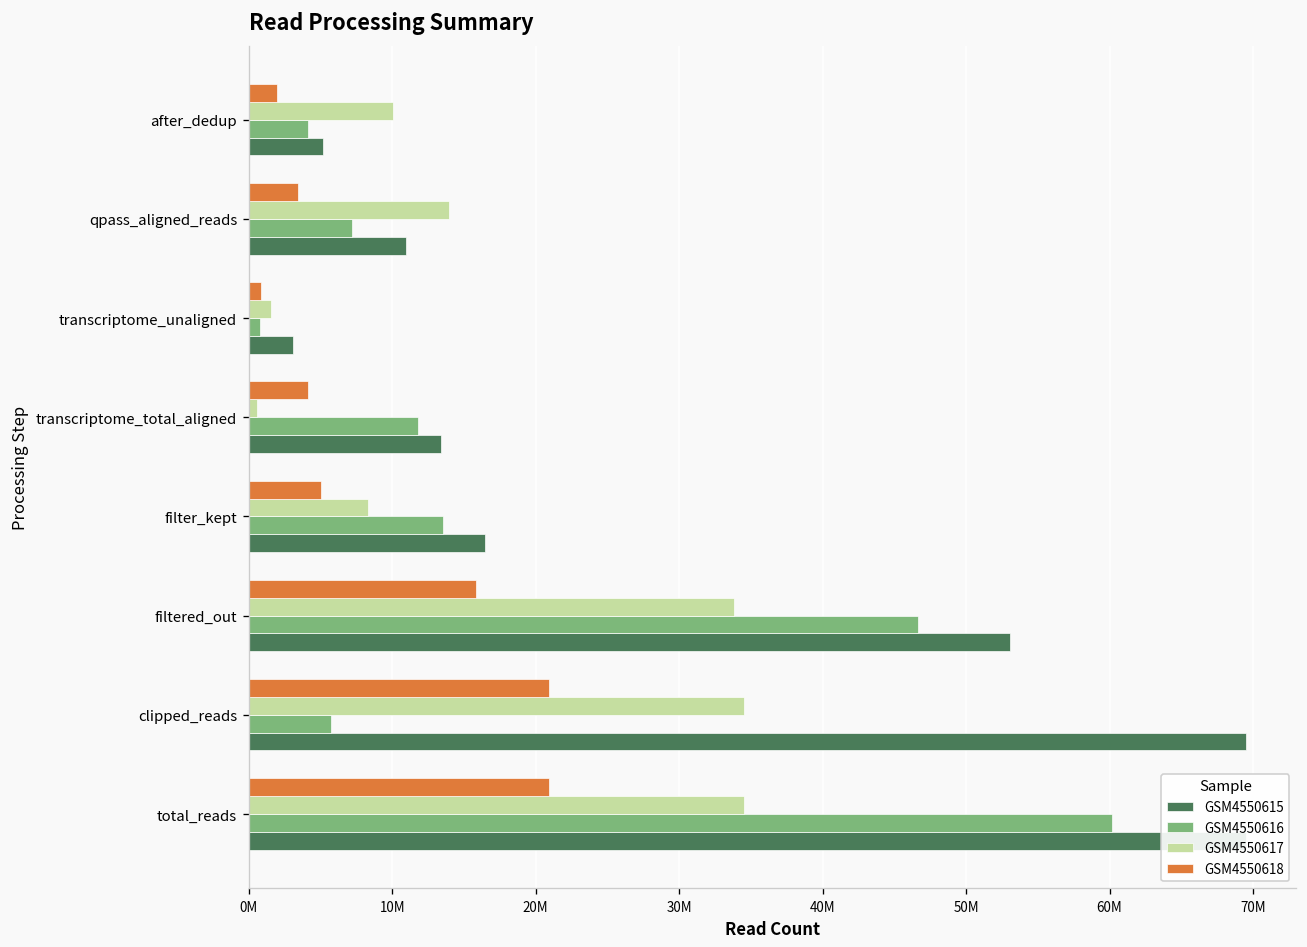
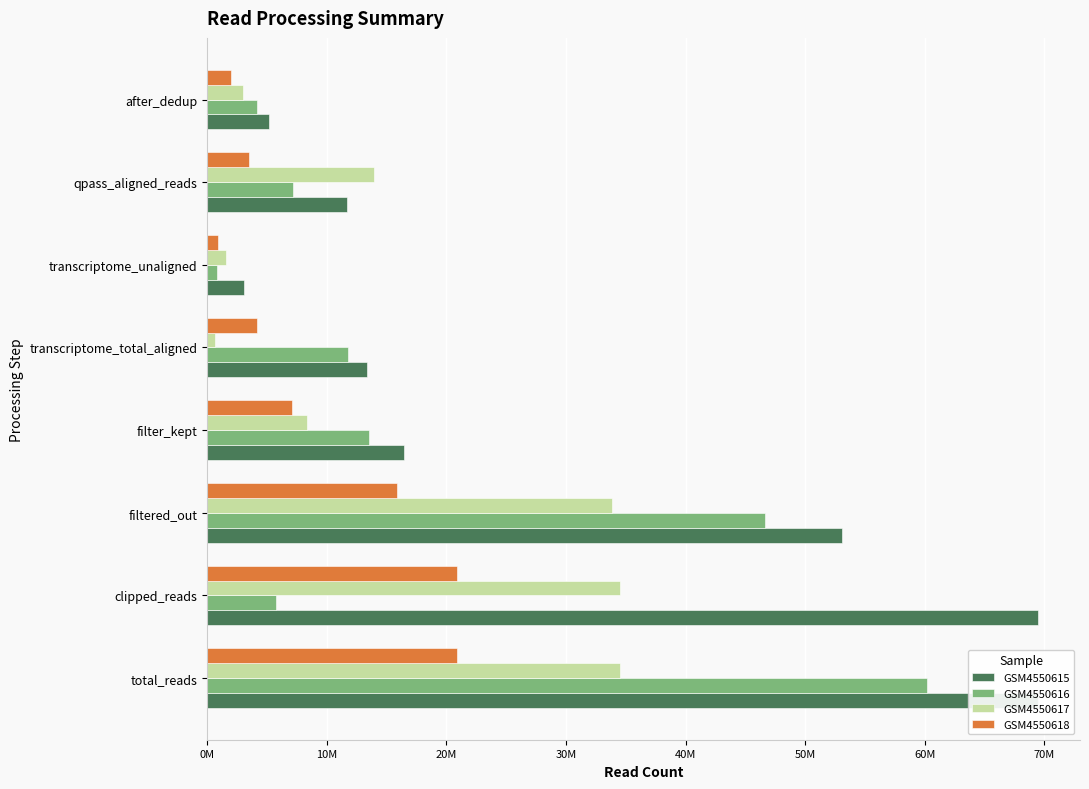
  {
    "GSM4550615": {
      "after_dedup": 5100000,
-     "qpass_aligned_reads": 11000000,
+     "qpass_aligned_reads": 11700000,
      "transcriptome_unaligned": 3100000,
      "transcriptome_total_aligned": 13400000,
      "filter_kept": 16400000,
      "filtered_out": 53000000,
      "clipped_reads": 69500000
    },
    "GSM4550616": {
      "after_dedup": 4200000,
      "qpass_aligned_reads": 7200000,
      "transcriptome_unaligned": 800000,
      "transcriptome_total_aligned": 11800000,
      "filter_kept": 13500000,
      "filtered_out": 46600000,
      "clipped_reads": 5800000,
      "total_reads": 60200000
    },
    "GSM4550617": {
-     "after_dedup": 10100000,
+     "after_dedup": 3000000,
      "qpass_aligned_reads": 13900000,
      "transcriptome_unaligned": 1500000,
      "transcriptome_total_aligned": 600000,
      "filter_kept": 8300000,
      "filtered_out": 33800000,
      "clipped_reads": 34500000,
      "total_reads": 34500000
    },
    "GSM4550618": {
      "after_dedup": 1900000,
      "qpass_aligned_reads": 3500000,
      "transcriptome_unaligned": 900000,
      "transcriptome_total_aligned": 4100000,
-     "filter_kept": 5000000,
+     "filter_kept": 7100000,
      "filtered_out": 15900000,
      "clipped_reads": 20900000,
      "total_reads": 20900000
    }
  }
